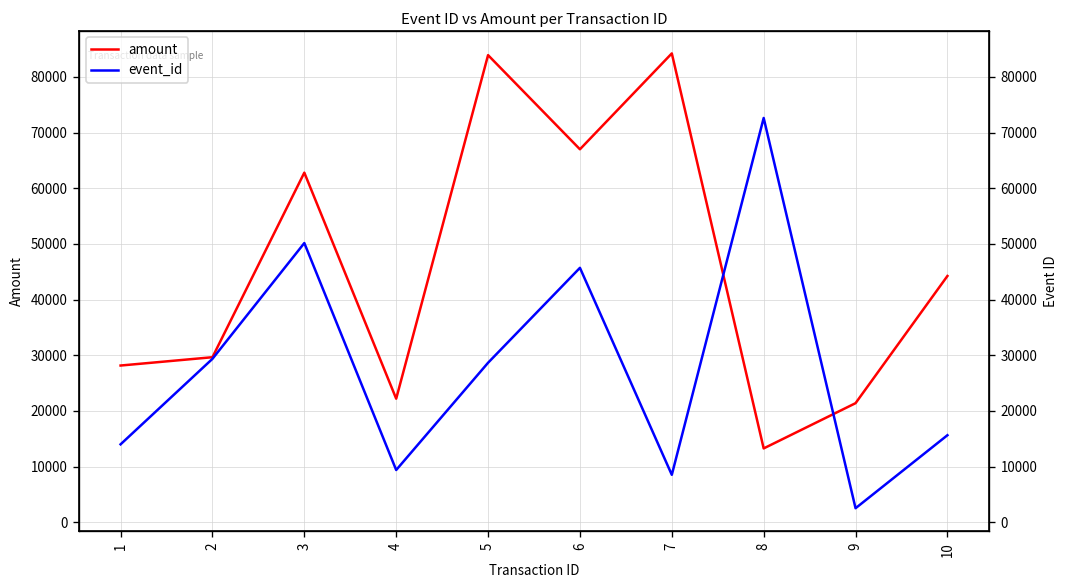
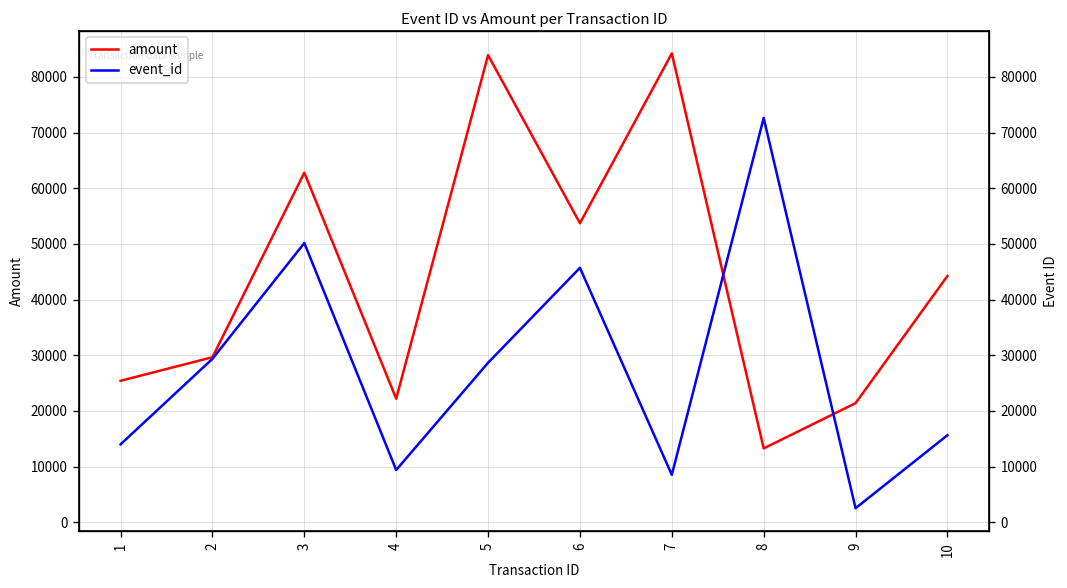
  {
    "amount": {
-     "1": 28000,
+     "1": 25000,
      "3": 63000,
      "4": 22000,
      "5": 84000,
-     "6": 67000,
+     "6": 54000,
      "7": 84000,
      "8": 13000,
      "9": 21000,
      "10": 44000
    },
    "event_id": {
      "1": 14000,
      "3": 50000,
      "4": 9000,
      "5": 29000,
      "6": 46000,
      "7": 9000,
      "8": 73000,
      "9": 3000,
      "10": 16000
    }
  }
